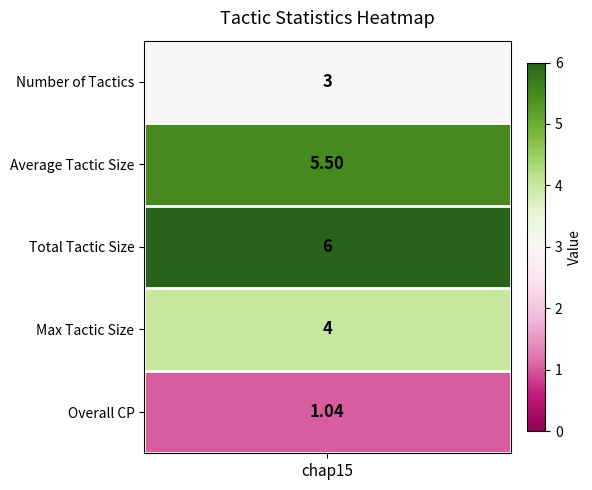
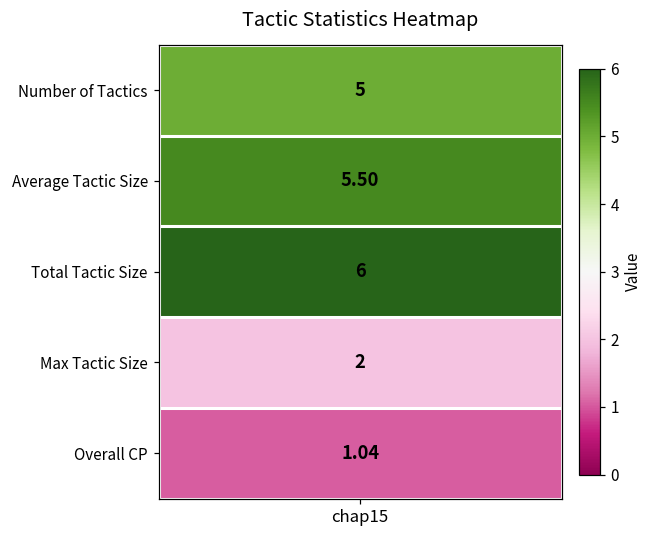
  {
    "Number of Tactics": {
-     "chap15": 3
+     "chap15": 5
    },
    "Average Tactic Size": {
      "chap15": 5.50
    },
    "Total Tactic Size": {
      "chap15": 6
    },
    "Max Tactic Size": {
-     "chap15": 4
+     "chap15": 2
    },
    "Overall CP": {
      "chap15": 1.04
    }
  }
